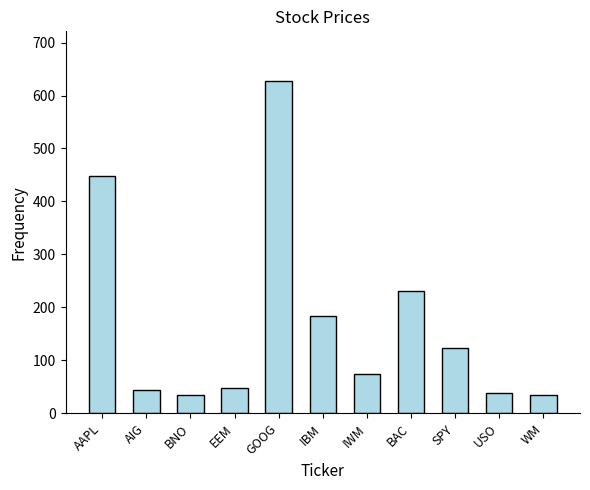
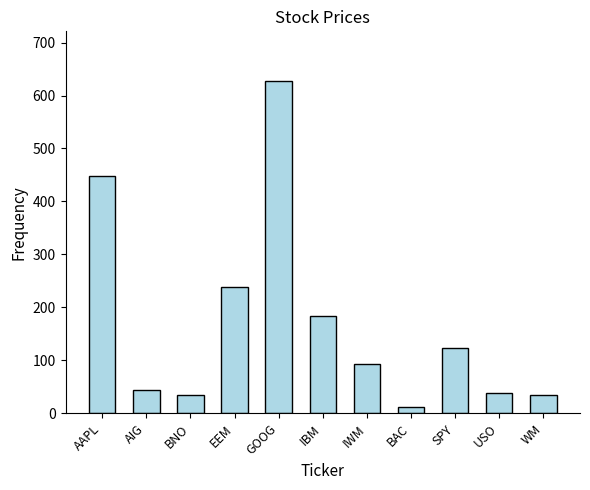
  {
    "AAPL": 450,
    "AIG": 40,
    "BNO": 40,
-   "EEM": 50,
+   "EEM": 240,
    "GOOG": 630,
    "IBM": 180,
-   "IWM": 70,
-   "BAC": 230,
+   "IWM": 90,
+   "BAC": 10,
    "SPY": 120,
    "USO": 40,
    "WM": 40
  }
